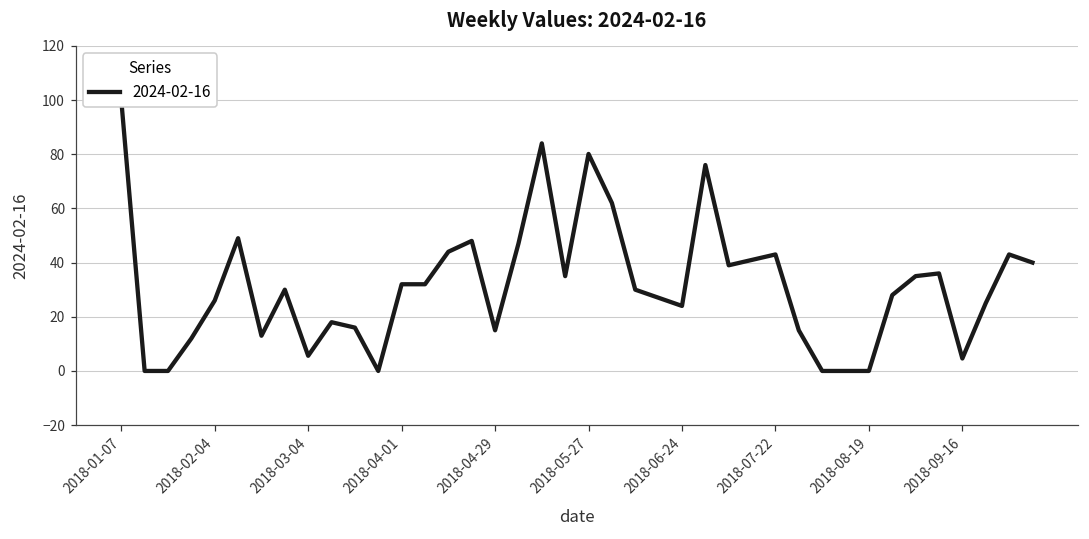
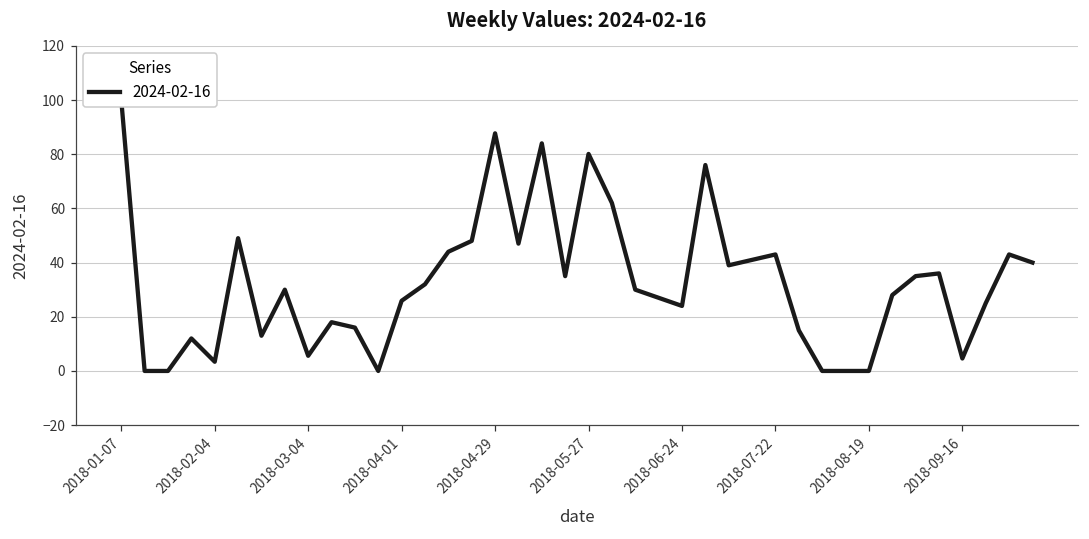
  {
-   "2018-02-04": 26,
+   "2018-02-04": 3,
    "2018-03-04": 6,
-   "2018-04-01": 32,
-   "2018-04-29": 15,
+   "2018-04-01": 26,
+   "2018-04-29": 88,
    "2018-05-27": 80,
    "2018-06-24": 24,
    "2018-07-22": 43,
    "2018-08-19": 0,
    "2018-09-16": 5
  }
